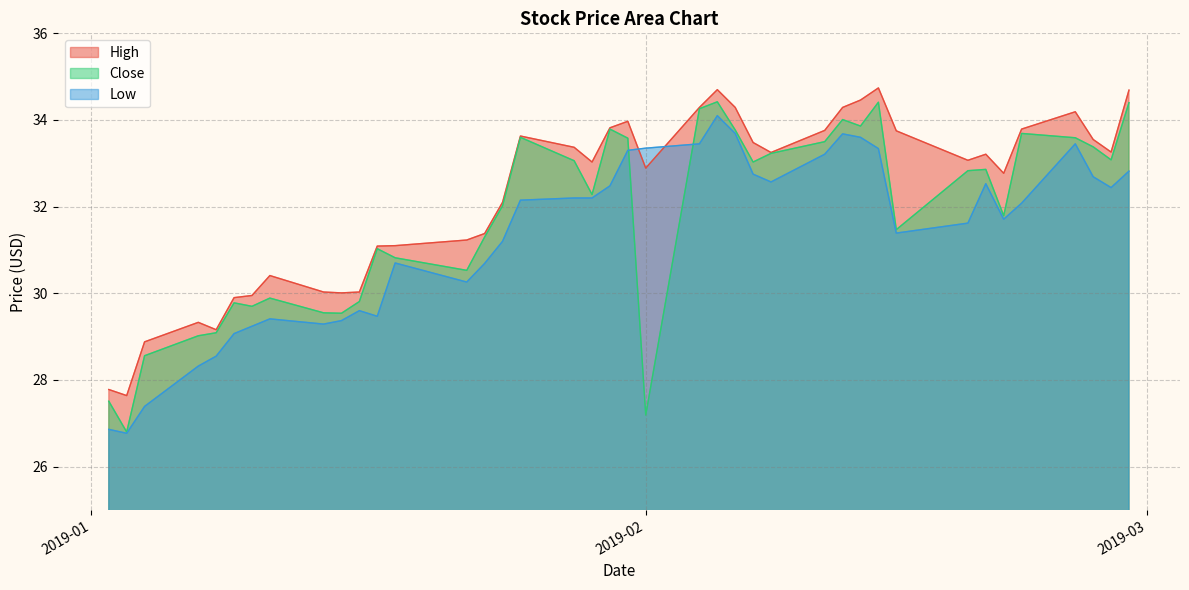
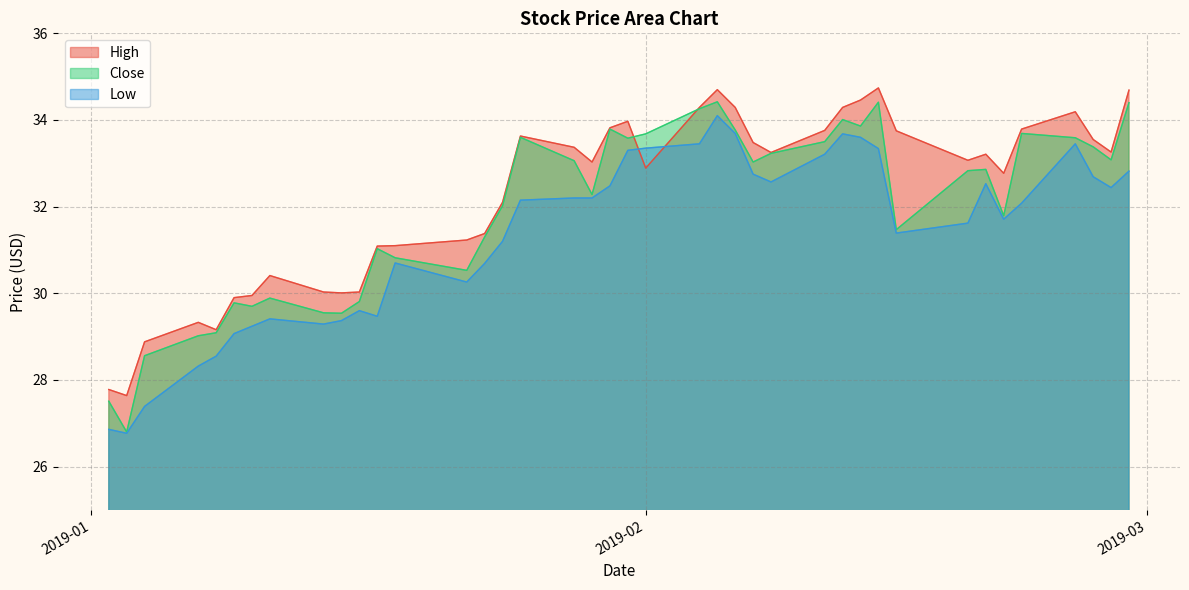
  {
    "High": {
      "2019-02": 32.9
    },
    "Close": {
-     "2019-02": 27.2
+     "2019-02": 33.7
    },
    "Low": {
      "2019-02": 33.4
    }
  }
